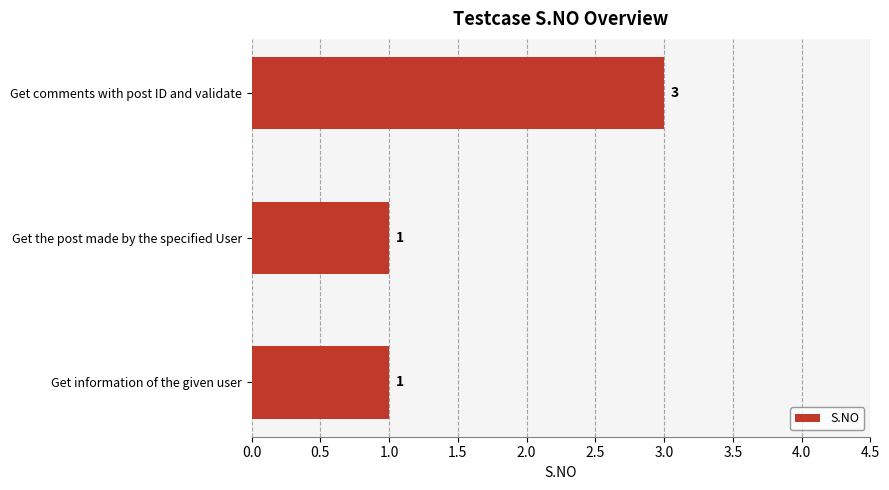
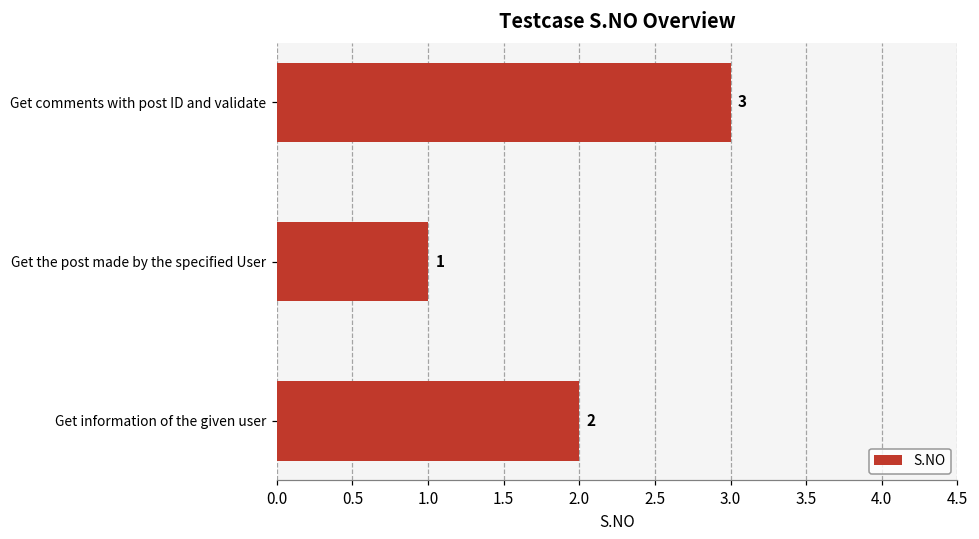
  {
    "Get comments with post ID and validate": 3,
    "Get the post made by the specified User": 1,
-   "Get information of the given user": 1
+   "Get information of the given user": 2
  }
